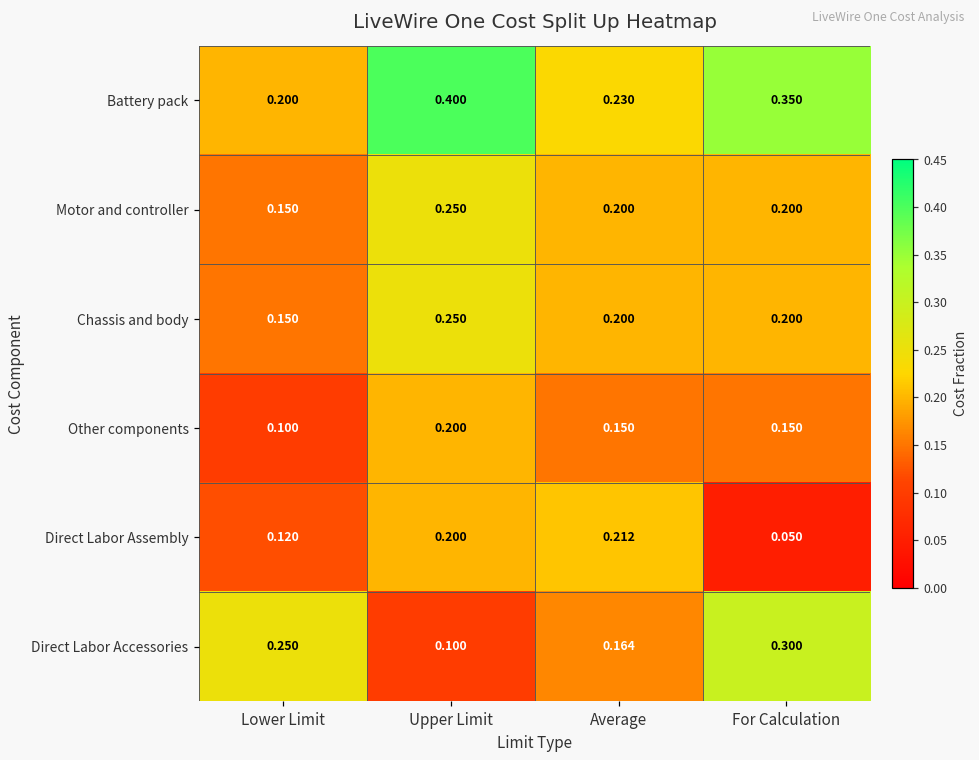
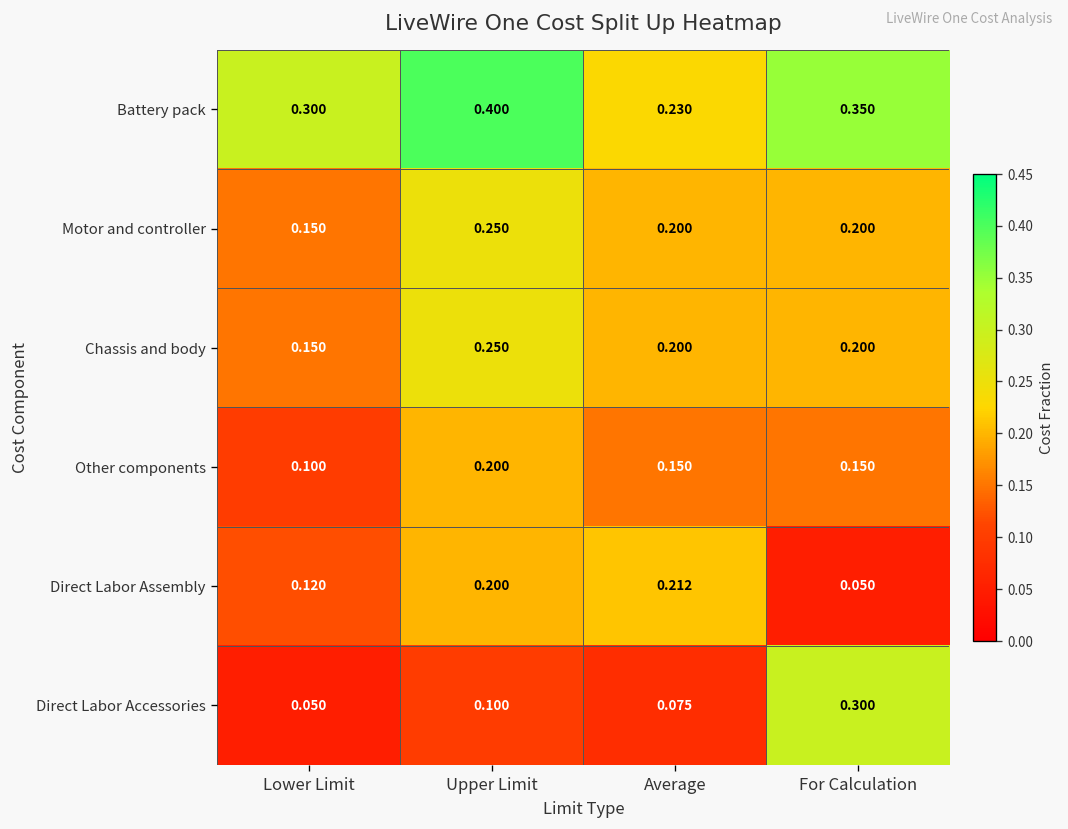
  {
    "Battery pack": {
-     "Lower Limit": 0.200,
+     "Lower Limit": 0.300,
      "Upper Limit": 0.400,
      "Average": 0.230,
      "For Calculation": 0.350
    },
    "Motor and controller": {
      "Lower Limit": 0.150,
      "Upper Limit": 0.250,
      "Average": 0.200,
      "For Calculation": 0.200
    },
    "Chassis and body": {
      "Lower Limit": 0.150,
      "Upper Limit": 0.250,
      "Average": 0.200,
      "For Calculation": 0.200
    },
    "Other components": {
      "Lower Limit": 0.100,
      "Upper Limit": 0.200,
      "Average": 0.150,
      "For Calculation": 0.150
    },
    "Direct Labor Assembly": {
      "Lower Limit": 0.120,
      "Upper Limit": 0.200,
      "Average": 0.212,
      "For Calculation": 0.050
    },
    "Direct Labor Accessories": {
-     "Lower Limit": 0.250,
+     "Lower Limit": 0.050,
      "Upper Limit": 0.100,
-     "Average": 0.164,
+     "Average": 0.075,
      "For Calculation": 0.300
    }
  }
